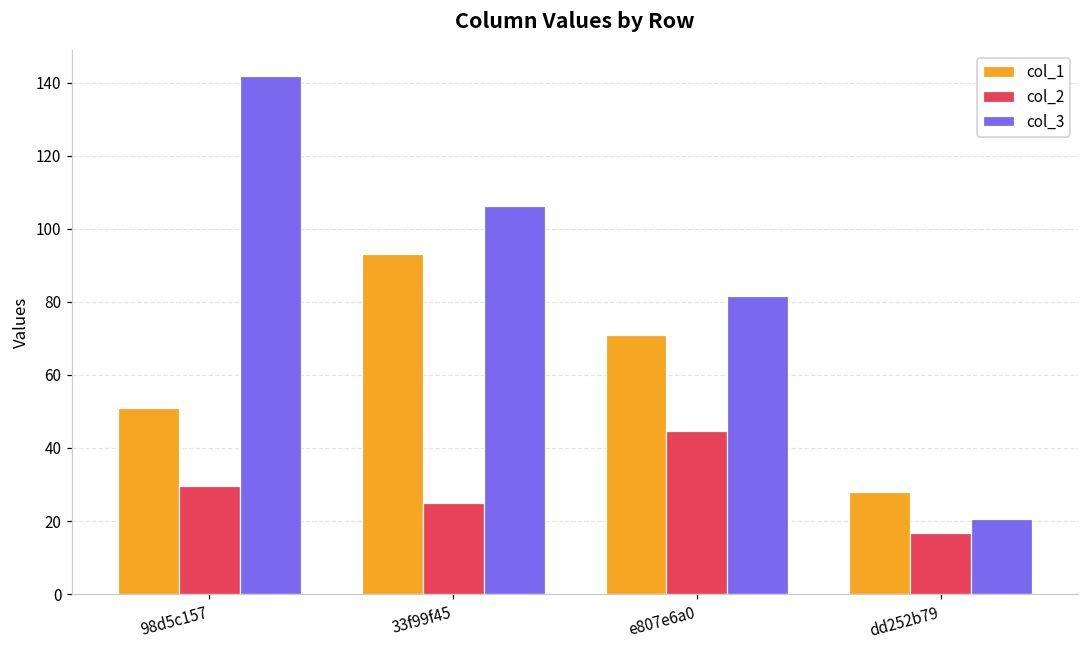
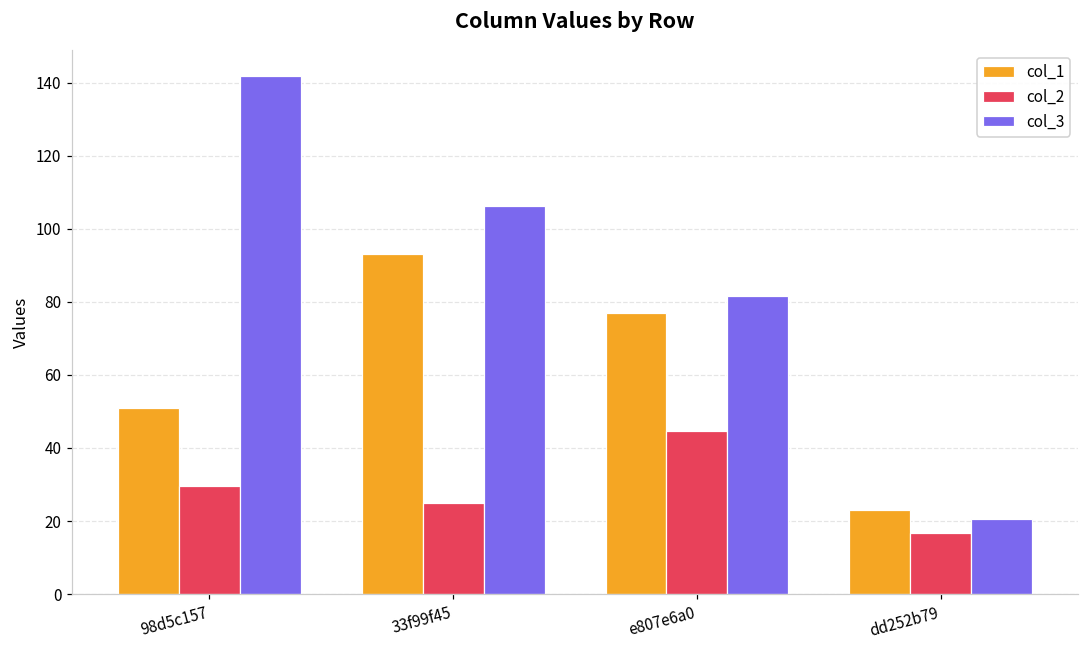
  {
    "col_1": {
      "98d5c157": 51,
      "33f99f45": 93,
-     "e807e6a0": 71,
-     "dd252b79": 28
+     "e807e6a0": 77,
+     "dd252b79": 23
    },
    "col_2": {
      "98d5c157": 30,
      "33f99f45": 25,
      "e807e6a0": 45,
      "dd252b79": 17
    },
    "col_3": {
      "98d5c157": 142,
      "33f99f45": 106,
      "e807e6a0": 81,
      "dd252b79": 21
    }
  }
